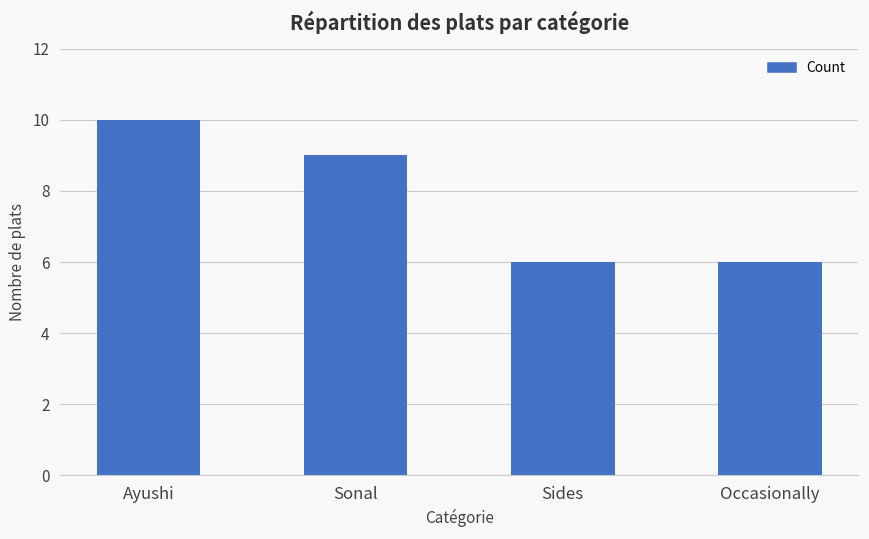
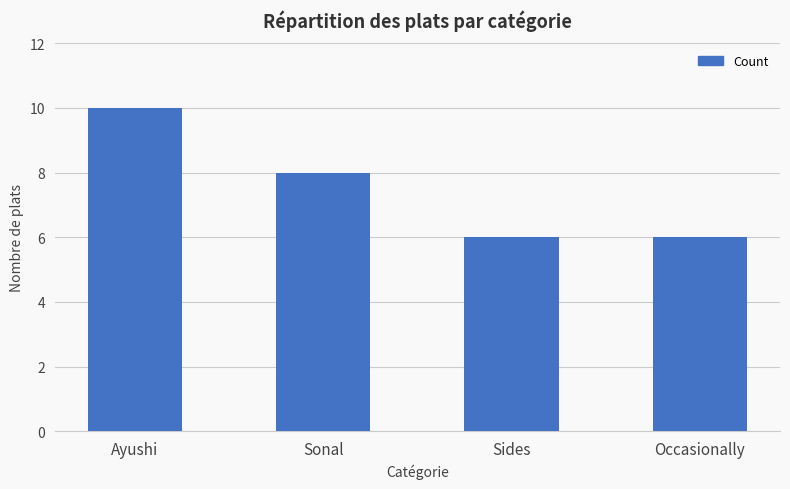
  {
    "Ayushi": 10,
-   "Sonal": 9,
+   "Sonal": 8,
    "Sides": 6,
    "Occasionally": 6
  }
